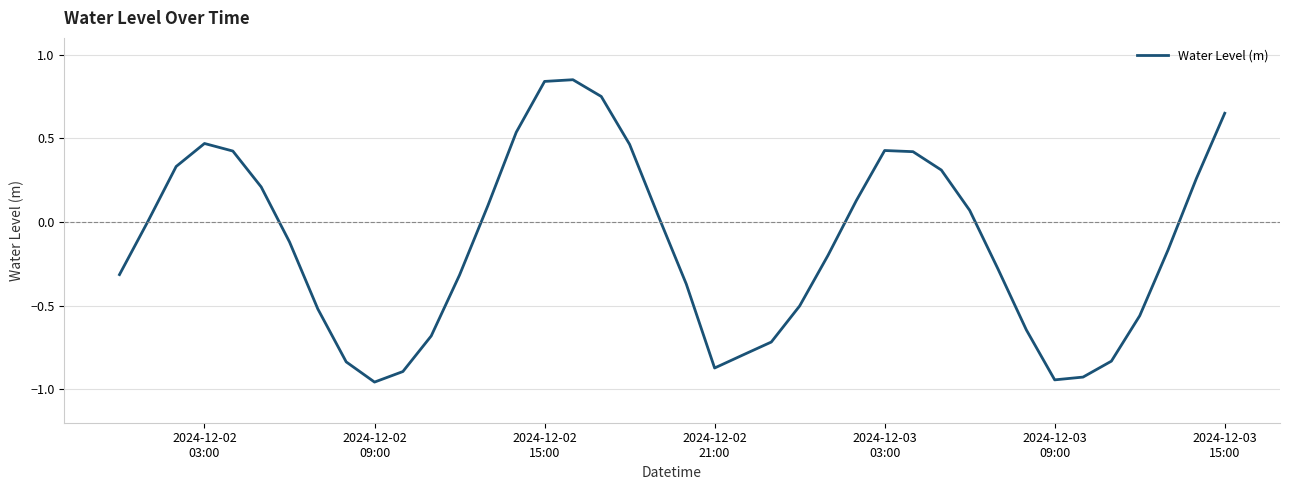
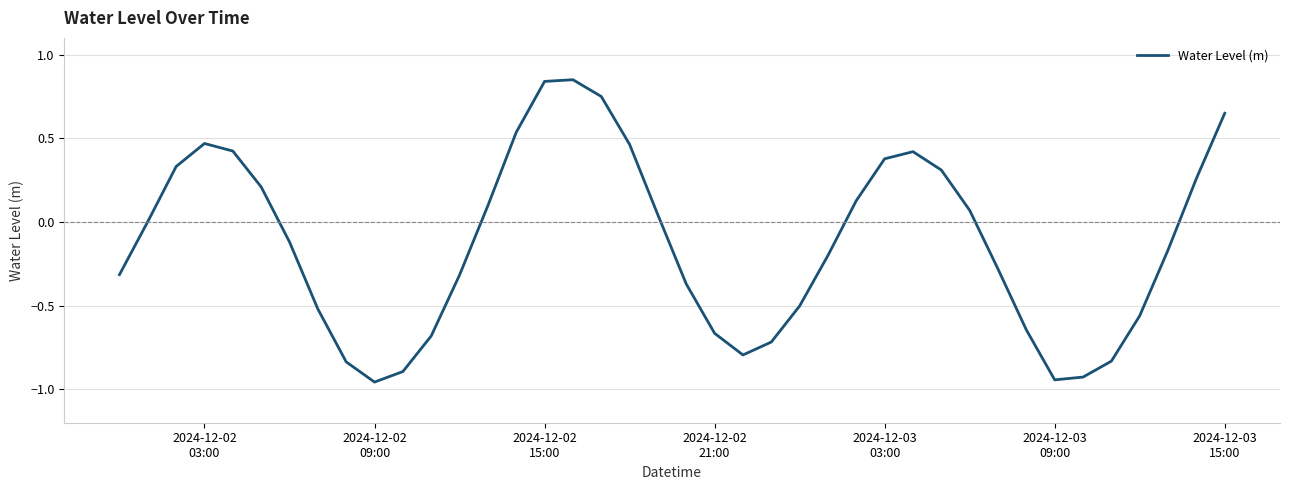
  {
    "2024-12-02 03:00": 0.47,
    "2024-12-02 09:00": -0.96,
    "2024-12-02 15:00": 0.84,
-   "2024-12-02 21:00": -0.87,
-   "2024-12-03 03:00": 0.43,
+   "2024-12-02 21:00": -0.67,
+   "2024-12-03 03:00": 0.38,
    "2024-12-03 09:00": -0.94,
    "2024-12-03 15:00": 0.65
  }
